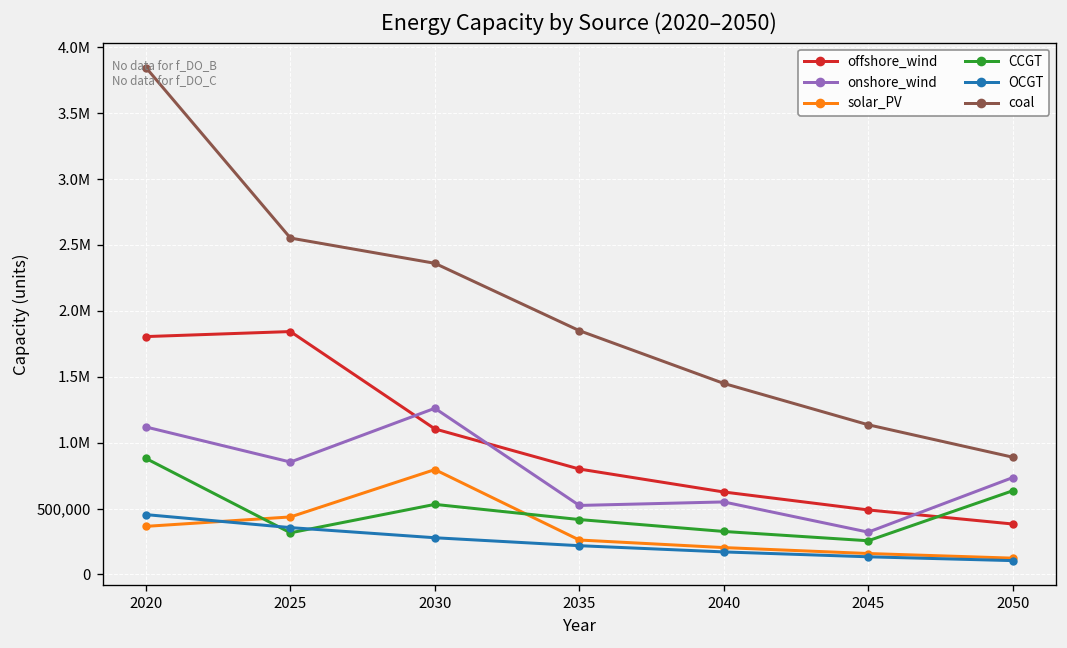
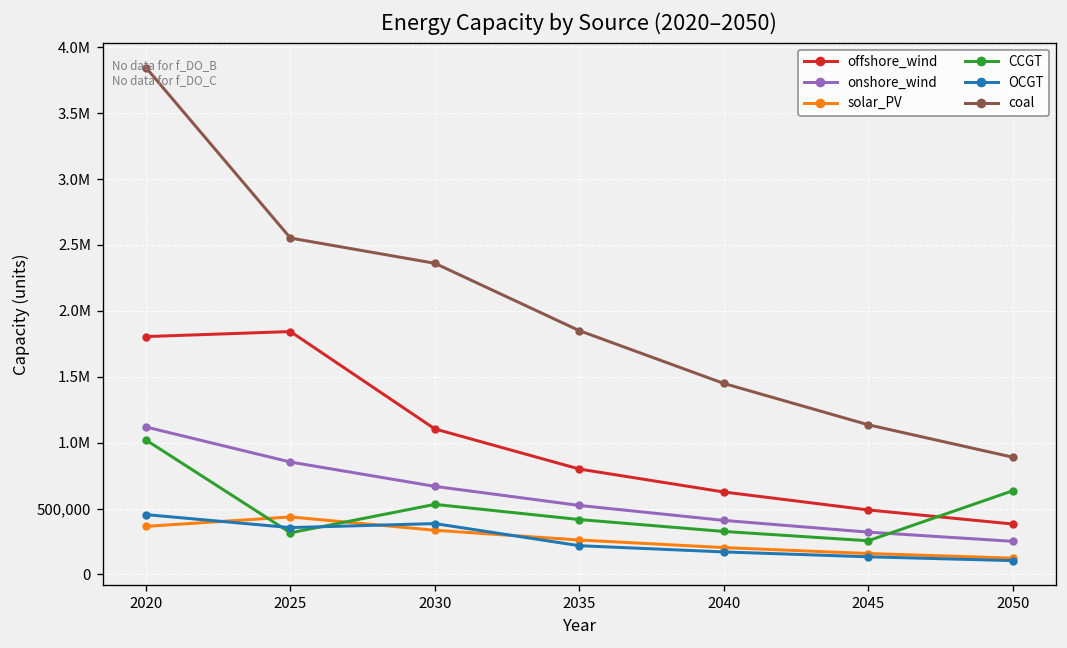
  {
    "offshore_wind": {
      "2020": "1,800,000",
      "2025": "1,840,000",
      "2030": "1,100,000",
      "2035": "800,000",
      "2040": "630,000",
      "2045": "490,000",
      "2050": "380,000"
    },
    "onshore_wind": {
      "2020": "1,120,000",
      "2025": "850,000",
-     "2030": "1,260,000",
+     "2030": "670,000",
      "2035": "520,000",
-     "2040": "550,000",
+     "2040": "410,000",
      "2045": "320,000",
-     "2050": "730,000"
+     "2050": "250,000"
    },
    "solar_PV": {
      "2020": "360,000",
      "2025": "440,000",
-     "2030": "800,000",
+     "2030": "340,000",
      "2035": "260,000",
      "2040": "200,000",
      "2045": "160,000"
    },
    "CCGT": {
-     "2020": "880,000",
+     "2020": "1,020,000",
      "2025": "320,000",
      "2030": "530,000",
      "2035": "420,000",
      "2040": "330,000",
      "2045": "260,000",
      "2050": "630,000"
    },
    "OCGT": {
      "2020": "450,000",
      "2025": "360,000",
-     "2030": "280,000",
+     "2030": "390,000",
      "2035": "220,000",
      "2040": "170,000",
      "2045": "130,000"
    },
    "coal": {
      "2020": "3,850,000",
      "2025": "2,550,000",
      "2030": "2,360,000",
      "2035": "1,850,000",
      "2040": "1,450,000",
      "2045": "1,140,000",
      "2050": "890,000"
    }
  }
